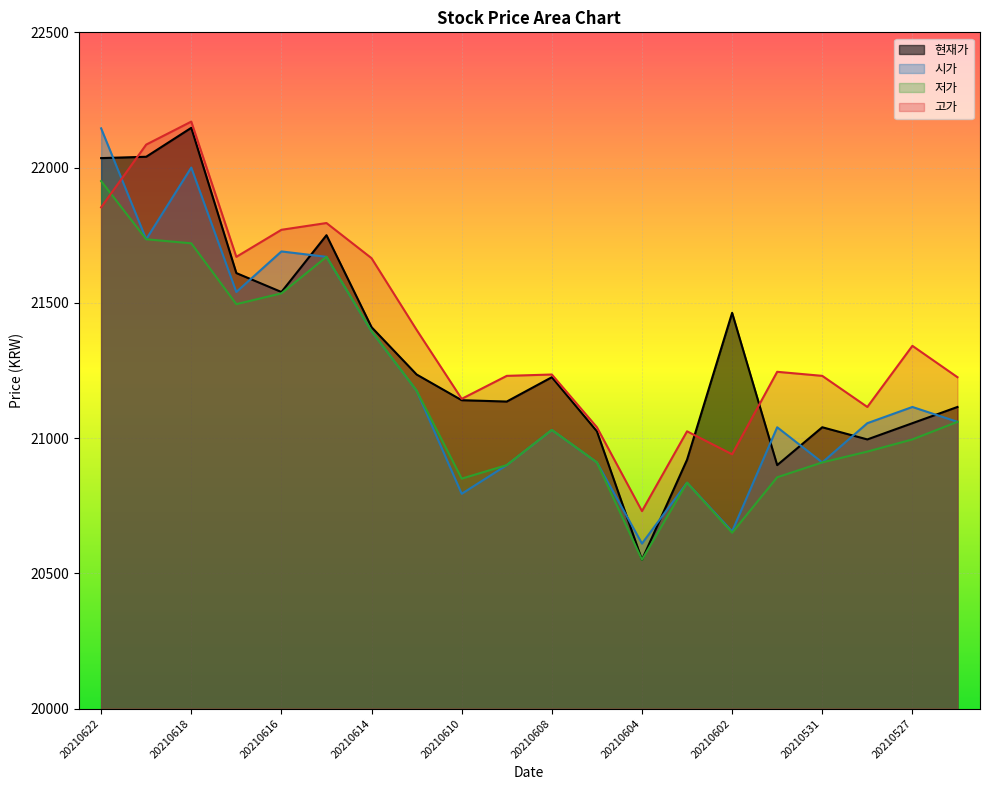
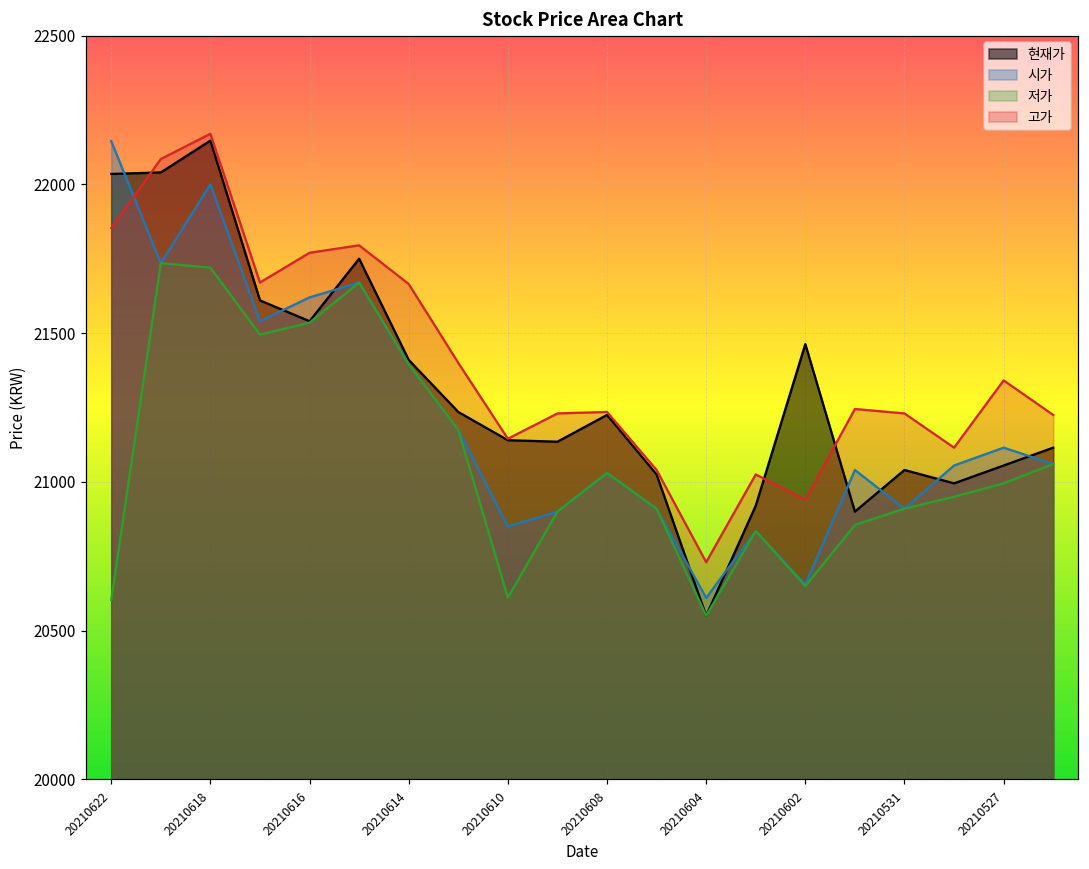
  {
    "현재가": {
      "20210622": 22040,
      "20210618": 22150,
      "20210614": 21410,
      "20210608": 21230,
      "20210602": 21460,
      "20210531": 21040,
      "20210527": 21060
    },
    "시가": {
      "20210622": 22150,
      "20210618": 22000,
-     "20210616": 21690,
-     "20210610": 20790,
+     "20210616": 21620,
+     "20210610": 20850,
      "20210604": 20610,
      "20210527": 21120
    },
    "저가": {
-     "20210622": 21950,
+     "20210622": 20600,
      "20210618": 21720,
-     "20210610": 20850,
+     "20210610": 20610,
      "20210527": 21000
    },
    "고가": {
      "20210622": 21850,
      "20210618": 22170,
      "20210616": 21770,
      "20210614": 21670,
      "20210608": 21240,
      "20210604": 20730,
      "20210602": 20940,
      "20210531": 21230,
      "20210527": 21340
    }
  }
